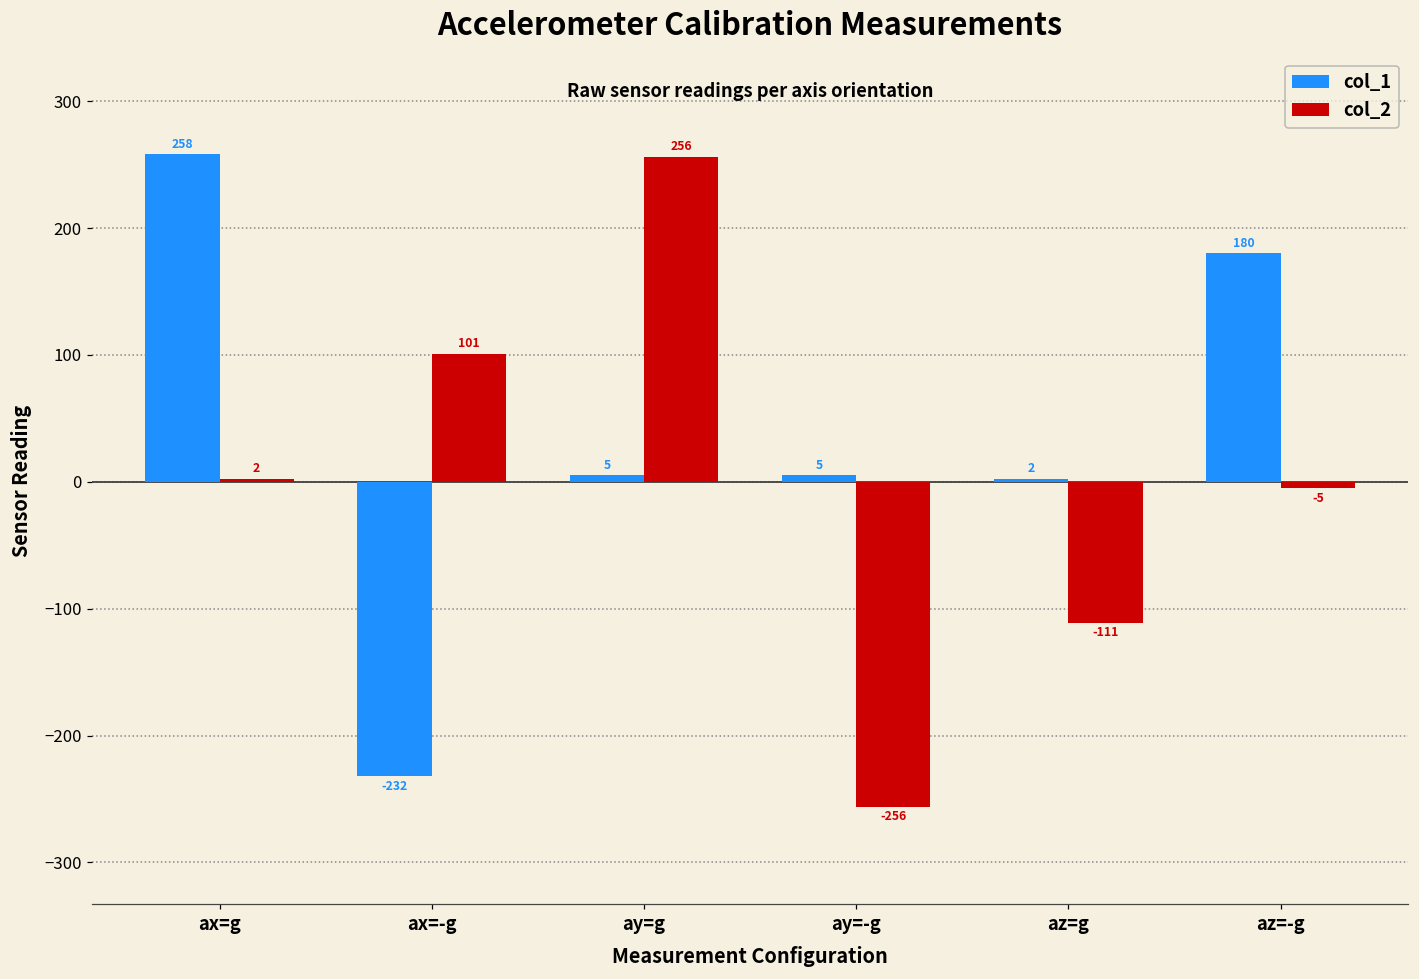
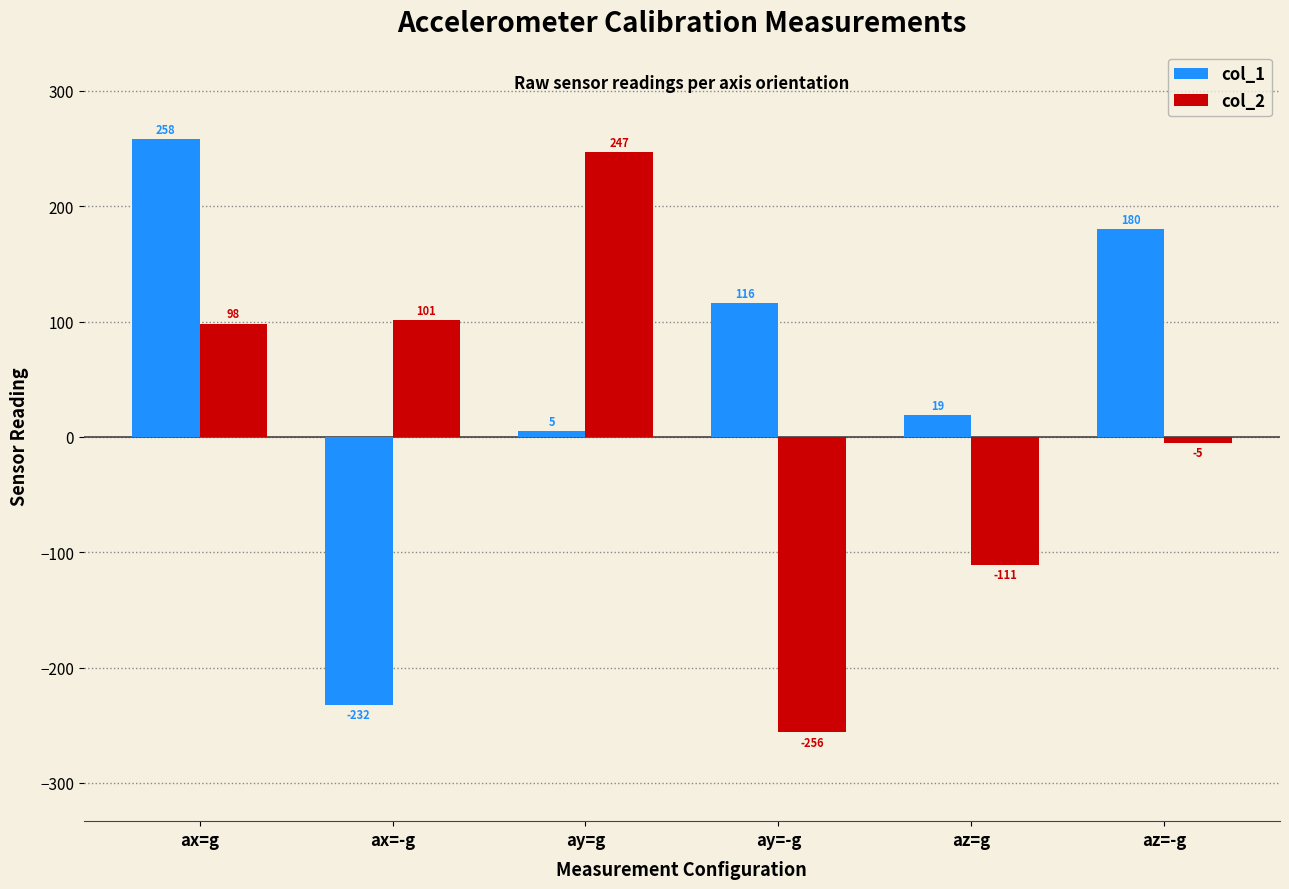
  {
    "col_1": {
      "ax=g": 258,
      "ax=-g": -232,
      "ay=g": 5,
-     "ay=-g": 5,
-     "az=g": 2,
+     "ay=-g": 116,
+     "az=g": 19,
      "az=-g": 180
    },
    "col_2": {
-     "ax=g": 2,
+     "ax=g": 98,
      "ax=-g": 101,
-     "ay=g": 256,
+     "ay=g": 247,
      "ay=-g": -256,
      "az=g": -111,
      "az=-g": -5
    }
  }
